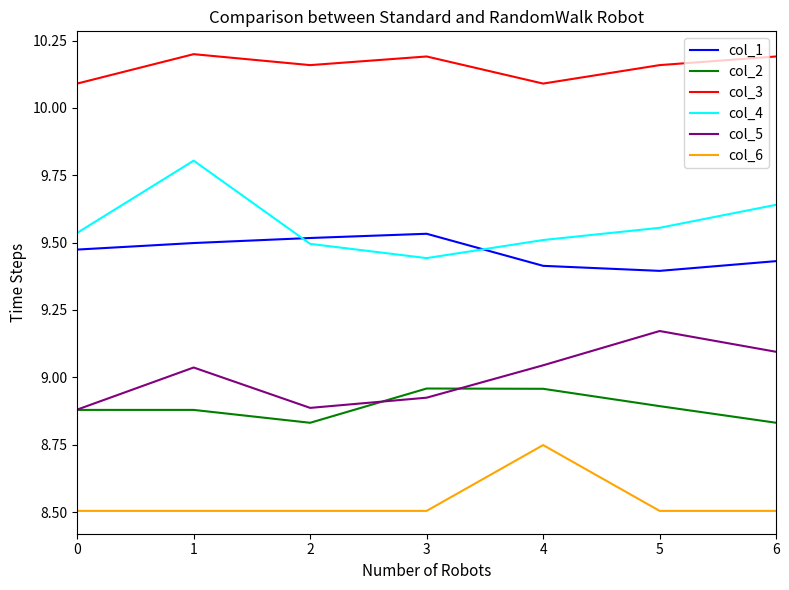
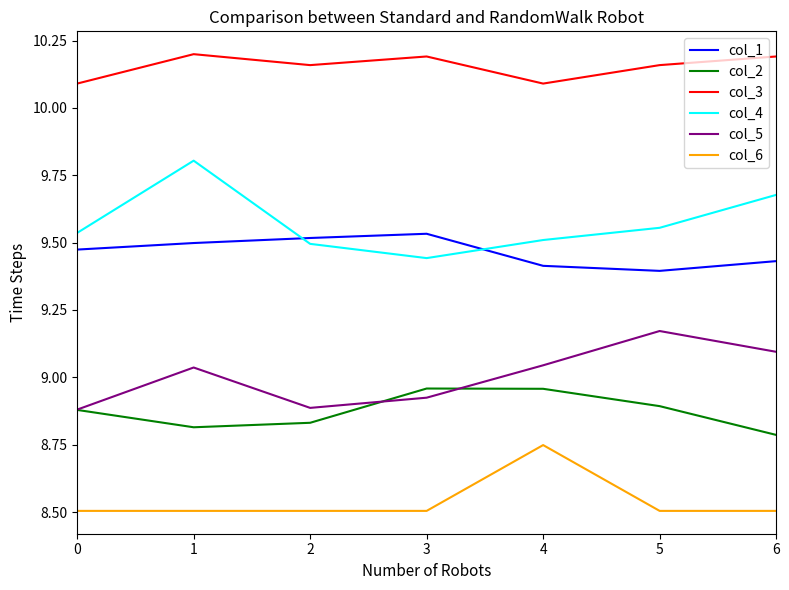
  {
    "col_1": {
      "0": 9.47,
      "1": 9.50,
      "2": 9.52,
      "3": 9.53,
      "4": 9.41,
      "5": 9.40,
      "6": 9.43
    },
    "col_2": {
-     "1": 8.88,
+     "1": 8.81,
      "2": 8.83,
      "3": 8.96,
      "4": 8.96,
      "5": 8.89,
-     "6": 8.83
+     "6": 8.79
    },
    "col_3": {
      "0": 10.09,
      "1": 10.20,
      "2": 10.16,
      "3": 10.19,
      "4": 10.09,
      "5": 10.16,
      "6": 10.19
    },
    "col_4": {
      "0": 9.54,
      "1": 9.80,
      "2": 9.50,
      "3": 9.44,
      "4": 9.51,
      "5": 9.56,
-     "6": 9.64
+     "6": 9.68
    },
    "col_5": {
      "1": 9.04,
      "2": 8.89,
      "3": 8.92,
      "4": 9.04,
      "5": 9.17,
      "6": 9.09
    },
    "col_6": {
      "0": 8.50,
      "1": 8.50,
      "2": 8.50,
      "3": 8.50,
      "4": 8.75,
      "5": 8.50,
      "6": 8.50
    }
  }
